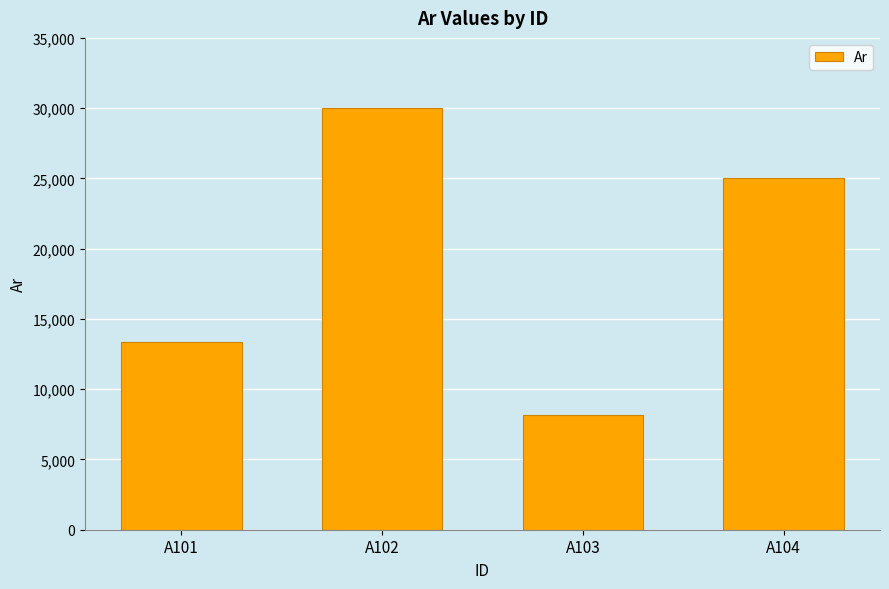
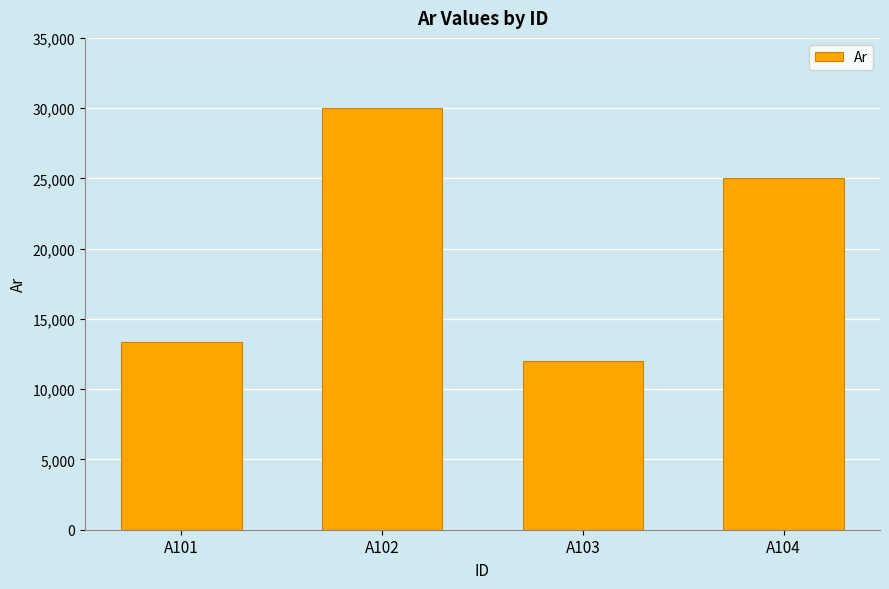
  {
    "A101": "13,400",
    "A102": "30,000",
-   "A103": "8,200",
+   "A103": "12,000",
    "A104": "25,000"
  }
